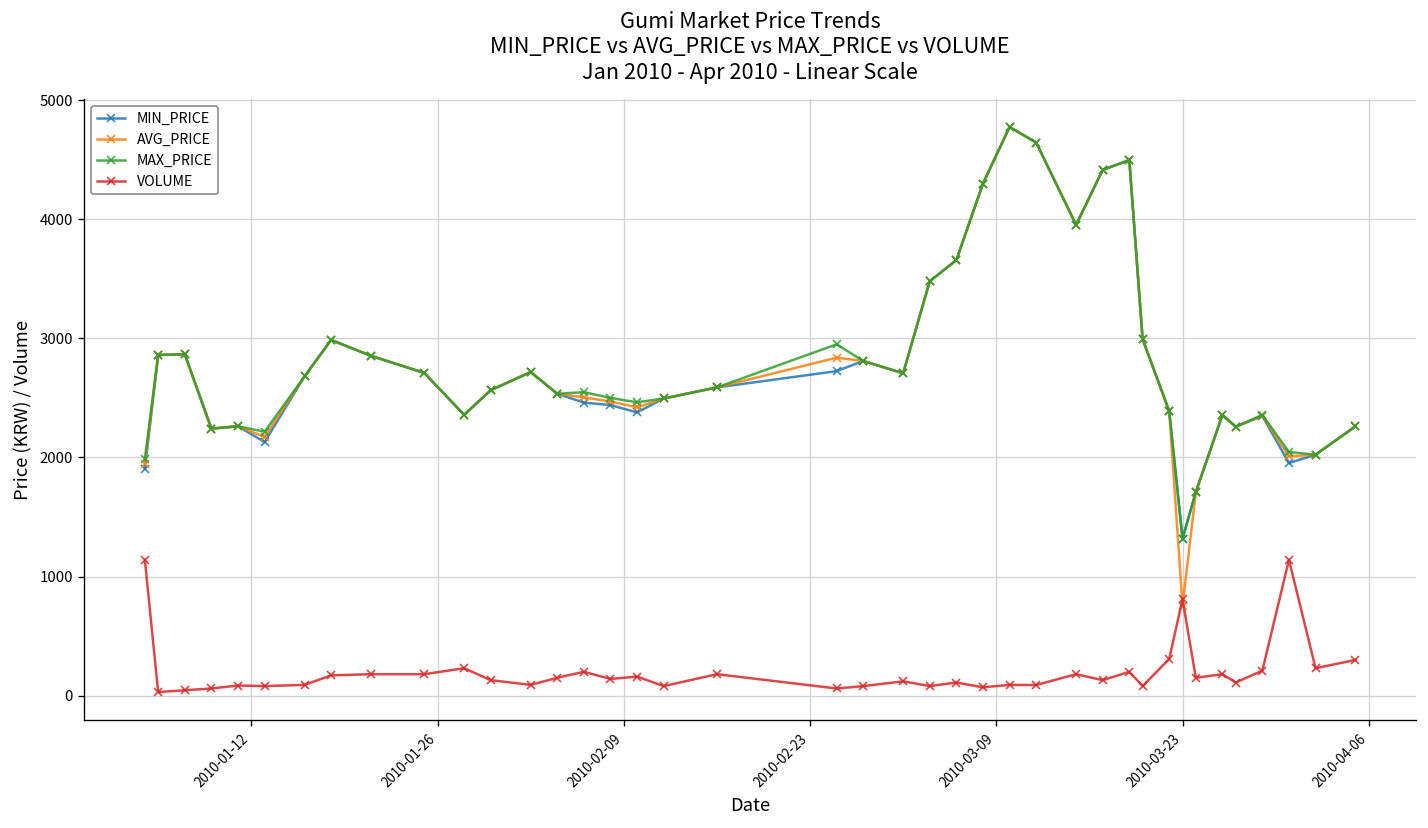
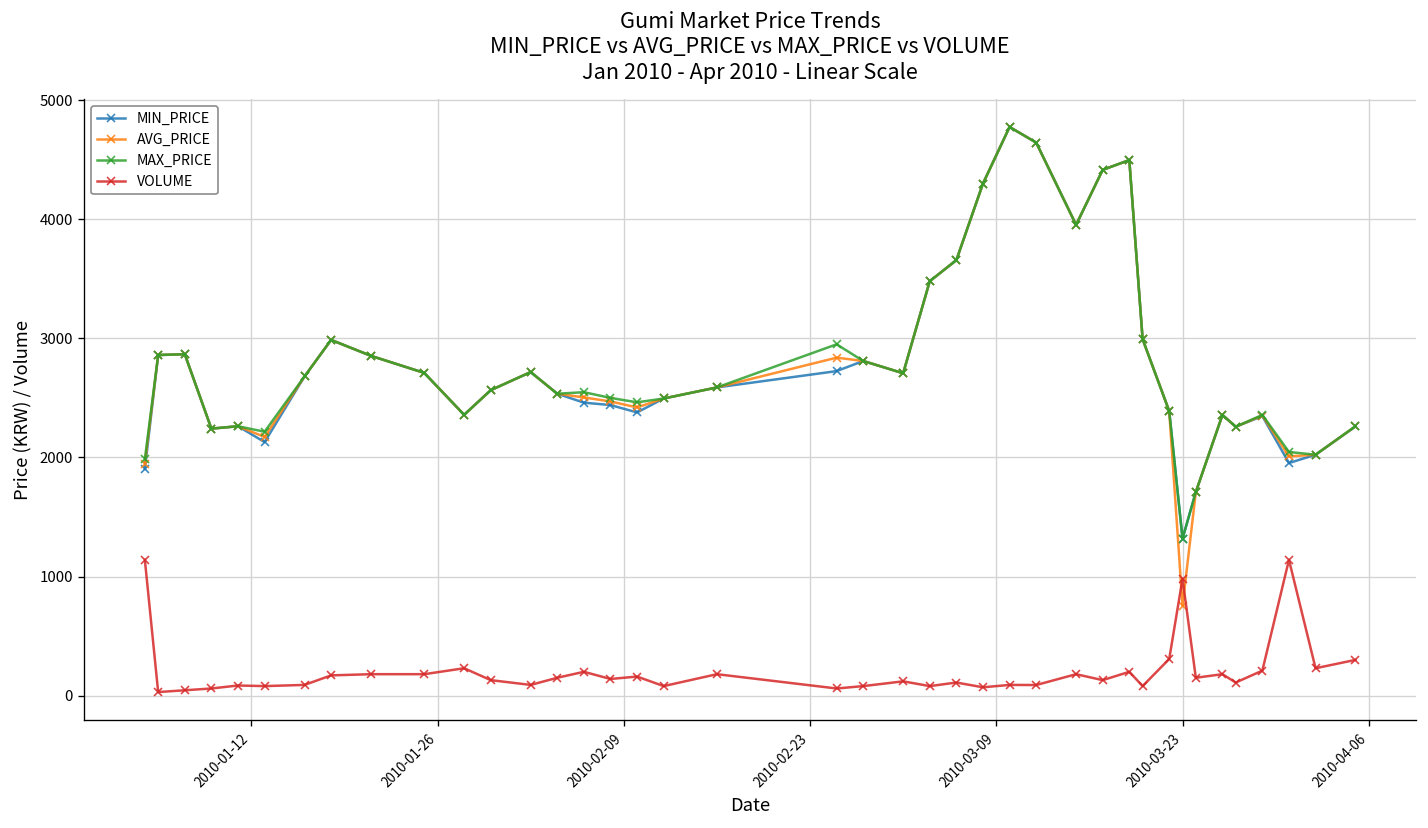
  {
    "AVG_PRICE": {
      "2010-03-23": 800
    },
    "VOLUME": {
-     "2010-03-23": 800
+     "2010-03-23": 1000
    }
  }
